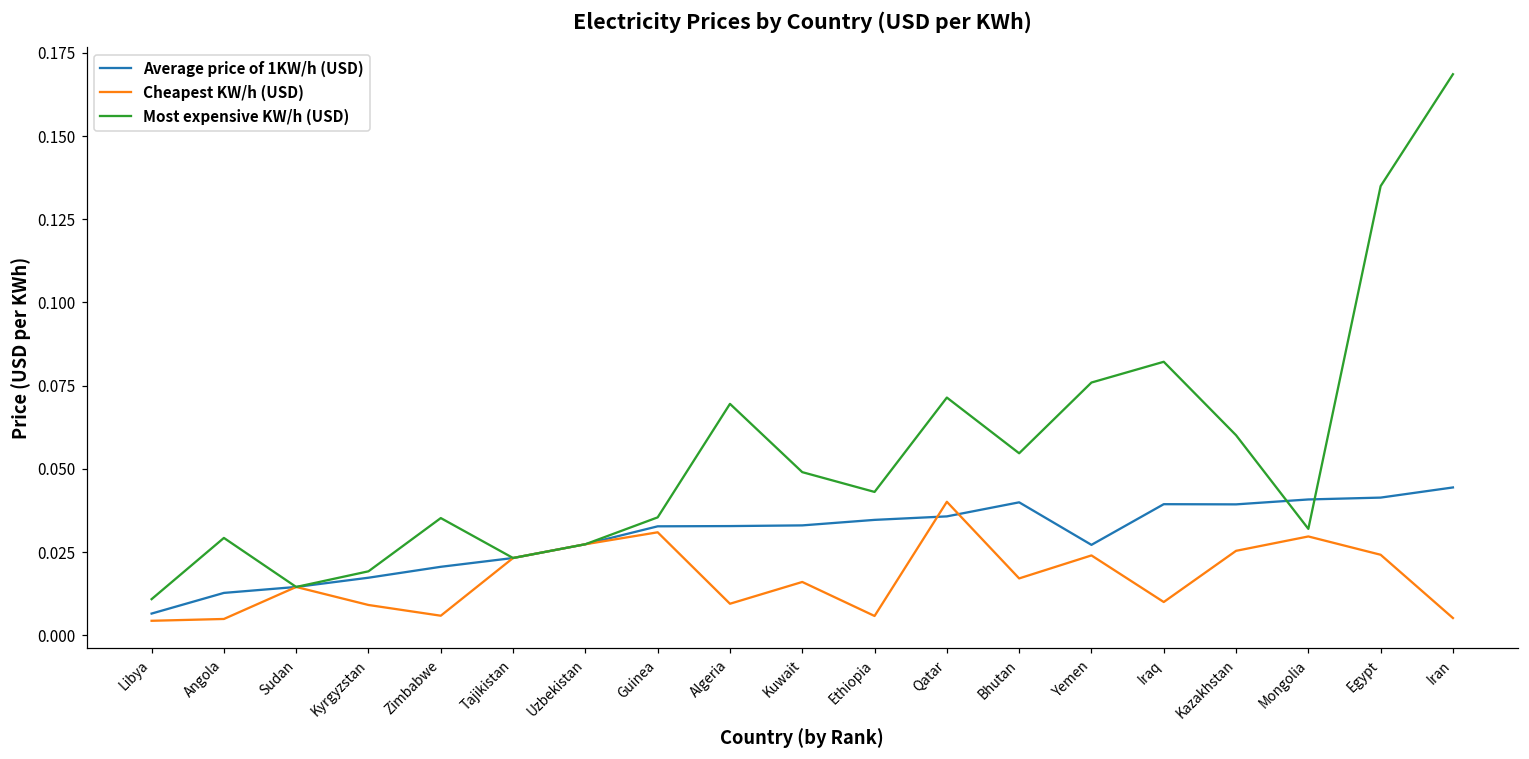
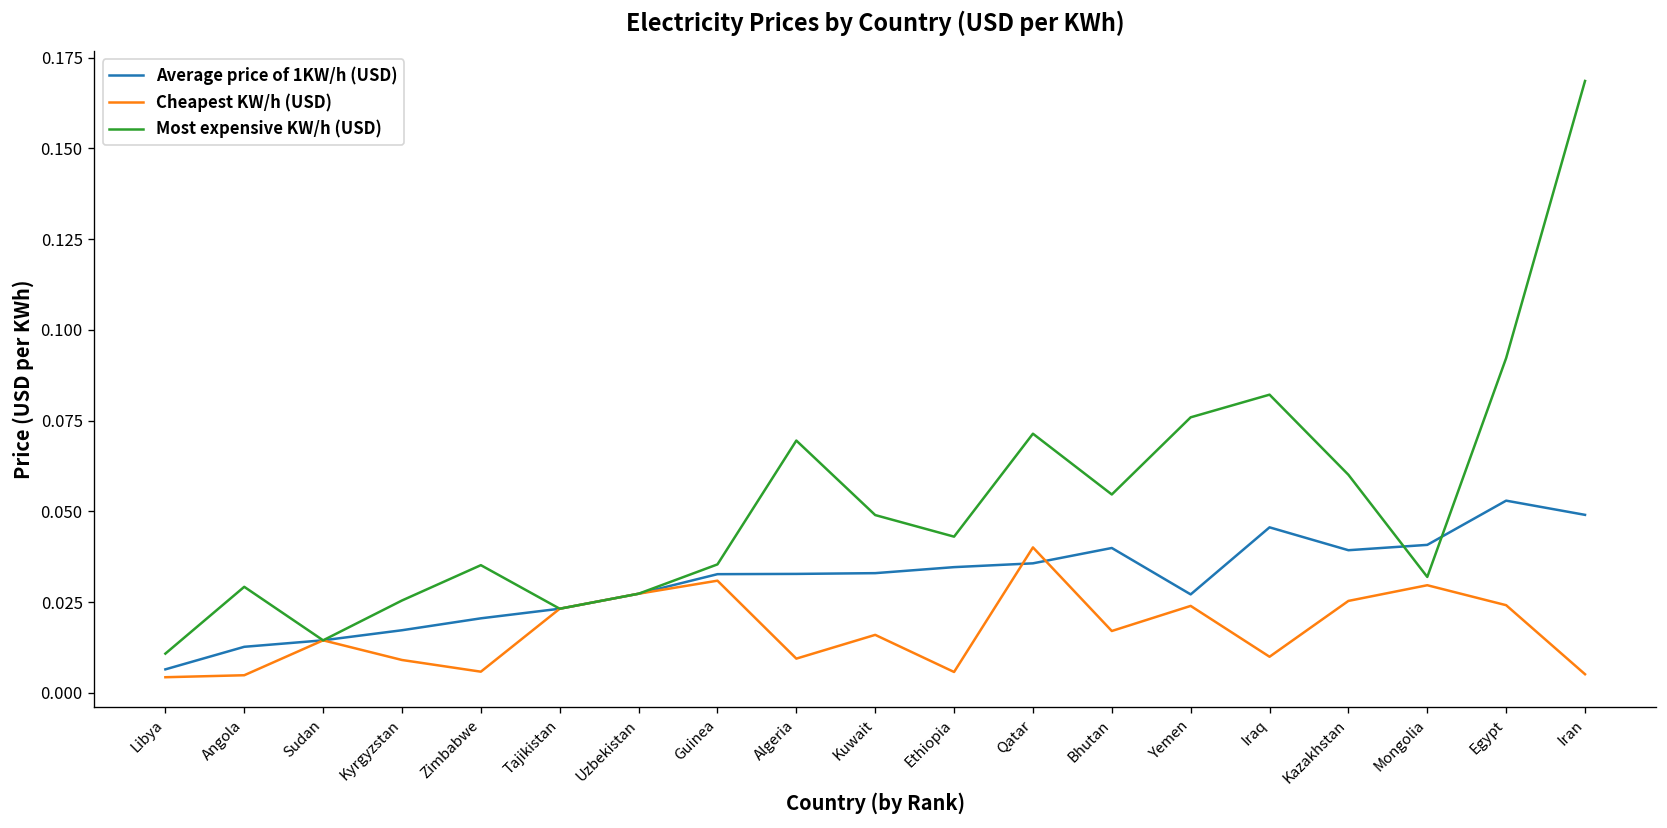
  {
    "Average price of 1KW/h (USD)": {
      "Libya": 0.007,
      "Angola": 0.013,
      "Kyrgyzstan": 0.017,
      "Zimbabwe": 0.021,
      "Guinea": 0.033,
      "Algeria": 0.033,
      "Kuwait": 0.033,
      "Ethiopia": 0.035,
      "Qatar": 0.036,
      "Bhutan": 0.040,
      "Yemen": 0.027,
-     "Iraq": 0.039,
+     "Iraq": 0.046,
      "Kazakhstan": 0.039,
      "Mongolia": 0.041,
-     "Egypt": 0.041,
-     "Iran": 0.044
+     "Egypt": 0.053,
+     "Iran": 0.049
    },
    "Cheapest KW/h (USD)": {
      "Libya": 0.004,
      "Angola": 0.005,
      "Kyrgyzstan": 0.009,
      "Zimbabwe": 0.006,
      "Guinea": 0.031,
      "Algeria": 0.009,
      "Kuwait": 0.016,
      "Ethiopia": 0.006,
      "Qatar": 0.040,
      "Bhutan": 0.017,
      "Yemen": 0.024,
      "Iraq": 0.010,
      "Kazakhstan": 0.025,
      "Mongolia": 0.030,
      "Egypt": 0.024,
      "Iran": 0.005
    },
    "Most expensive KW/h (USD)": {
      "Libya": 0.011,
      "Angola": 0.029,
-     "Kyrgyzstan": 0.019,
+     "Kyrgyzstan": 0.025,
      "Zimbabwe": 0.035,
      "Guinea": 0.035,
      "Algeria": 0.070,
      "Kuwait": 0.049,
      "Ethiopia": 0.043,
      "Qatar": 0.071,
      "Bhutan": 0.055,
      "Yemen": 0.076,
      "Iraq": 0.082,
      "Kazakhstan": 0.060,
      "Mongolia": 0.032,
-     "Egypt": 0.135,
+     "Egypt": 0.092,
      "Iran": 0.169
    }
  }
